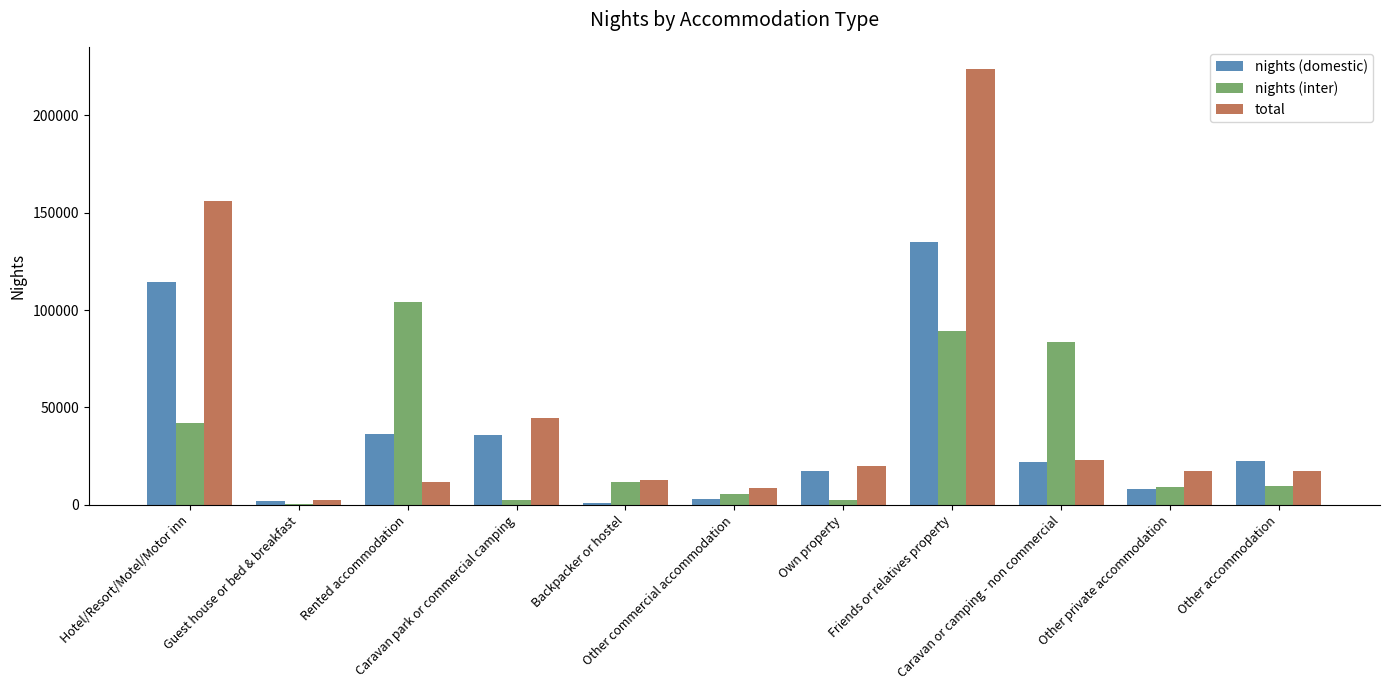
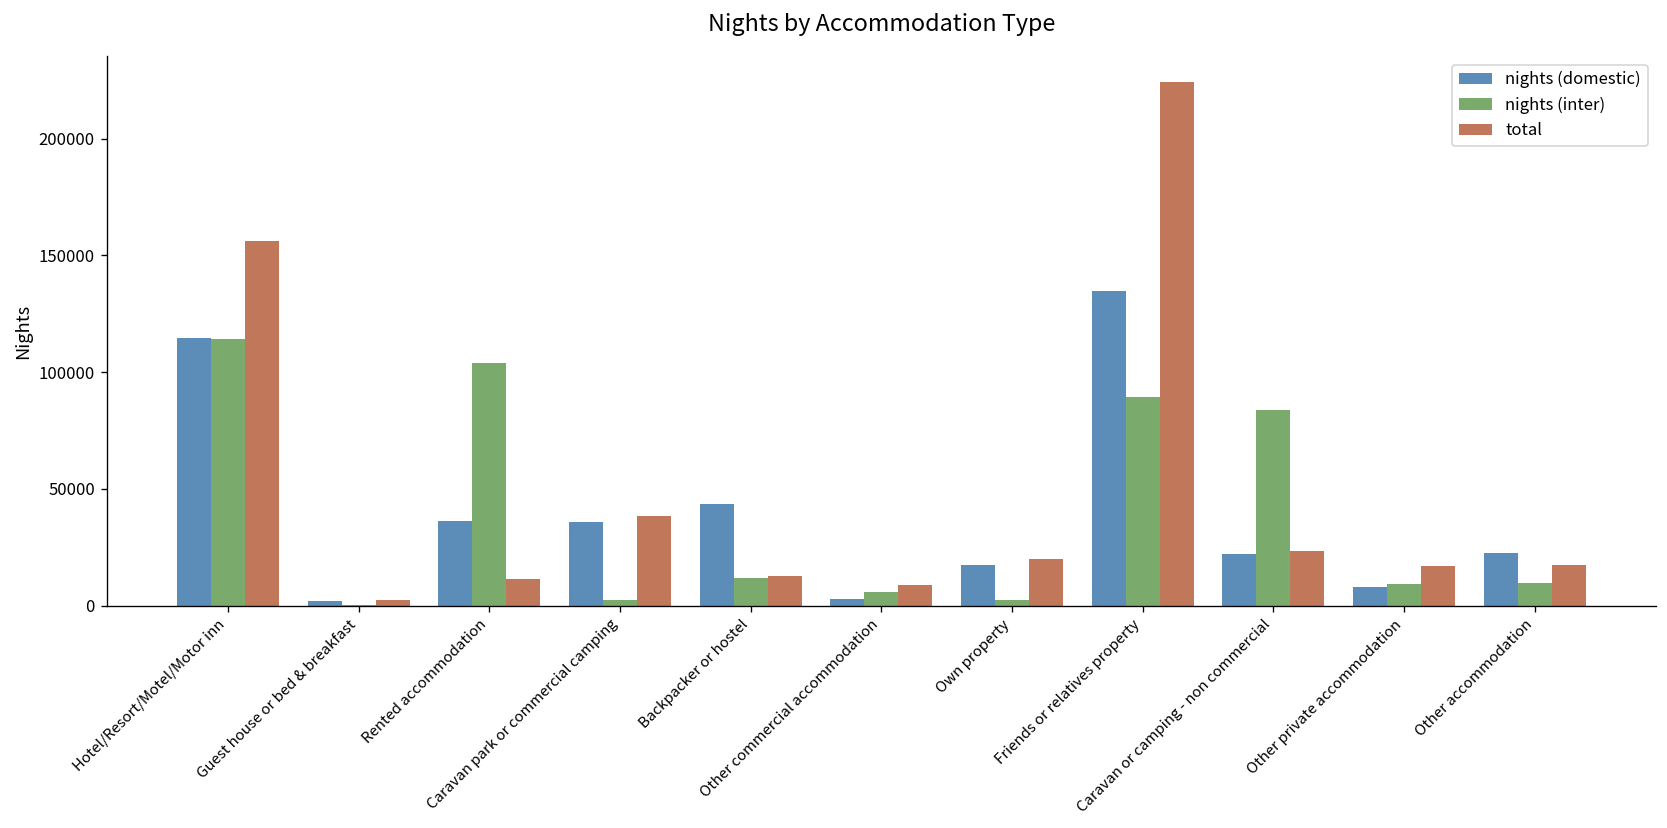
  {
    "nights (domestic)": {
      "Hotel/Resort/Motel/Motor inn": 114000,
      "Guest house or bed & breakfast": 2000,
      "Rented accommodation": 36000,
      "Caravan park or commercial camping": 36000,
-     "Backpacker or hostel": 1000,
+     "Backpacker or hostel": 44000,
      "Other commercial accommodation": 3000,
      "Own property": 18000,
      "Friends or relatives property": 135000,
      "Caravan or camping - non commercial": 22000,
      "Other private accommodation": 8000,
      "Other accommodation": 23000
    },
    "nights (inter)": {
-     "Hotel/Resort/Motel/Motor inn": 42000,
+     "Hotel/Resort/Motel/Motor inn": 114000,
      "Rented accommodation": 104000,
      "Caravan park or commercial camping": 2000,
      "Backpacker or hostel": 12000,
      "Other commercial accommodation": 6000,
      "Own property": 3000,
      "Friends or relatives property": 89000,
      "Caravan or camping - non commercial": 84000,
      "Other private accommodation": 9000,
      "Other accommodation": 10000
    },
    "total": {
      "Hotel/Resort/Motel/Motor inn": 156000,
      "Guest house or bed & breakfast": 2000,
      "Rented accommodation": 12000,
-     "Caravan park or commercial camping": 45000,
+     "Caravan park or commercial camping": 38000,
      "Backpacker or hostel": 13000,
      "Other commercial accommodation": 9000,
      "Own property": 20000,
      "Friends or relatives property": 224000,
      "Caravan or camping - non commercial": 23000,
      "Other private accommodation": 17000,
      "Other accommodation": 18000
    }
  }
